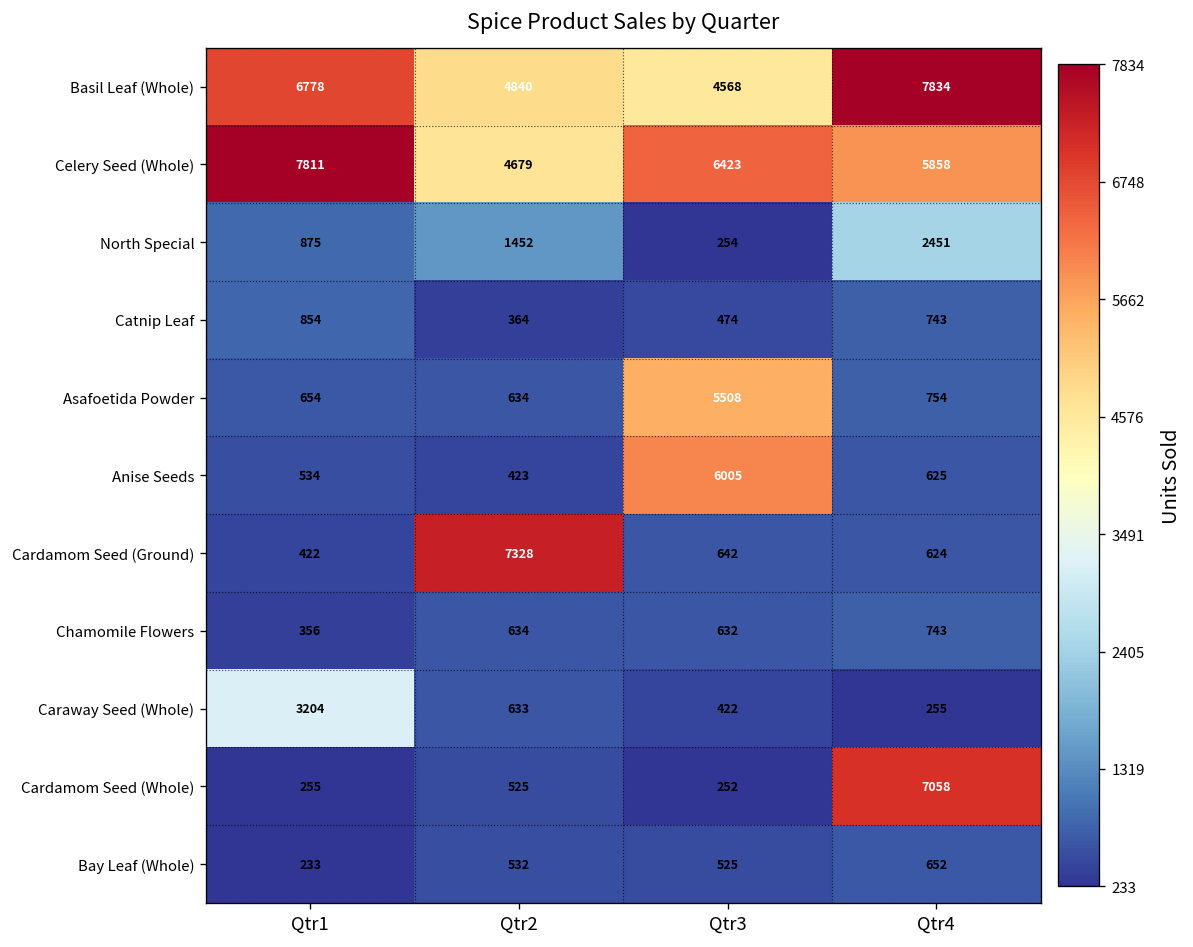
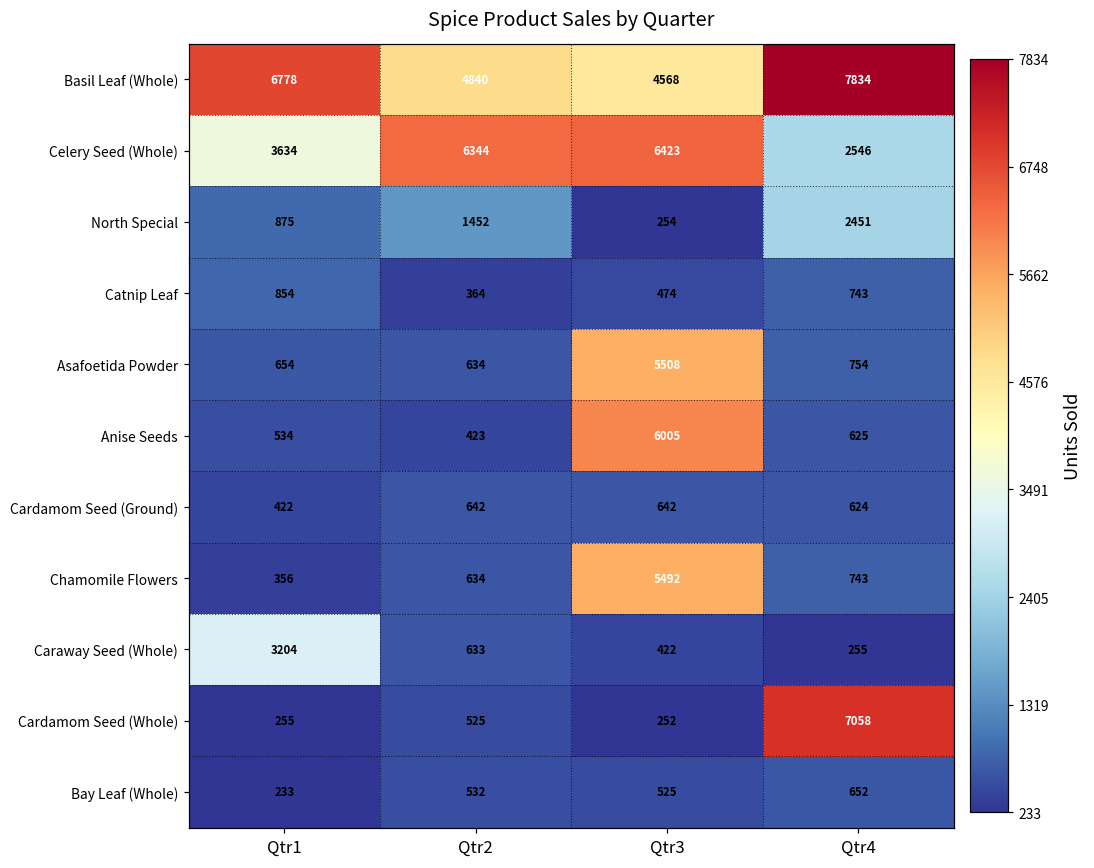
  {
    "Basil Leaf (Whole)": {
      "Qtr1": 6778,
      "Qtr2": 4840,
      "Qtr3": 4568,
      "Qtr4": 7834
    },
    "Celery Seed (Whole)": {
-     "Qtr1": 7811,
-     "Qtr2": 4679,
+     "Qtr1": 3634,
+     "Qtr2": 6344,
      "Qtr3": 6423,
-     "Qtr4": 5858
+     "Qtr4": 2546
    },
    "North Special": {
      "Qtr1": 875,
      "Qtr2": 1452,
      "Qtr3": 254,
      "Qtr4": 2451
    },
    "Catnip Leaf": {
      "Qtr1": 854,
      "Qtr2": 364,
      "Qtr3": 474,
      "Qtr4": 743
    },
    "Asafoetida Powder": {
      "Qtr1": 654,
      "Qtr2": 634,
      "Qtr3": 5508,
      "Qtr4": 754
    },
    "Anise Seeds": {
      "Qtr1": 534,
      "Qtr2": 423,
      "Qtr3": 6005,
      "Qtr4": 625
    },
    "Cardamom Seed (Ground)": {
      "Qtr1": 422,
-     "Qtr2": 7328,
+     "Qtr2": 642,
      "Qtr3": 642,
      "Qtr4": 624
    },
    "Chamomile Flowers": {
      "Qtr1": 356,
      "Qtr2": 634,
-     "Qtr3": 632,
+     "Qtr3": 5492,
      "Qtr4": 743
    },
    "Caraway Seed (Whole)": {
      "Qtr1": 3204,
      "Qtr2": 633,
      "Qtr3": 422,
      "Qtr4": 255
    },
    "Cardamom Seed (Whole)": {
      "Qtr1": 255,
      "Qtr2": 525,
      "Qtr3": 252,
      "Qtr4": 7058
    },
    "Bay Leaf (Whole)": {
      "Qtr1": 233,
      "Qtr2": 532,
      "Qtr3": 525,
      "Qtr4": 652
    }
  }
